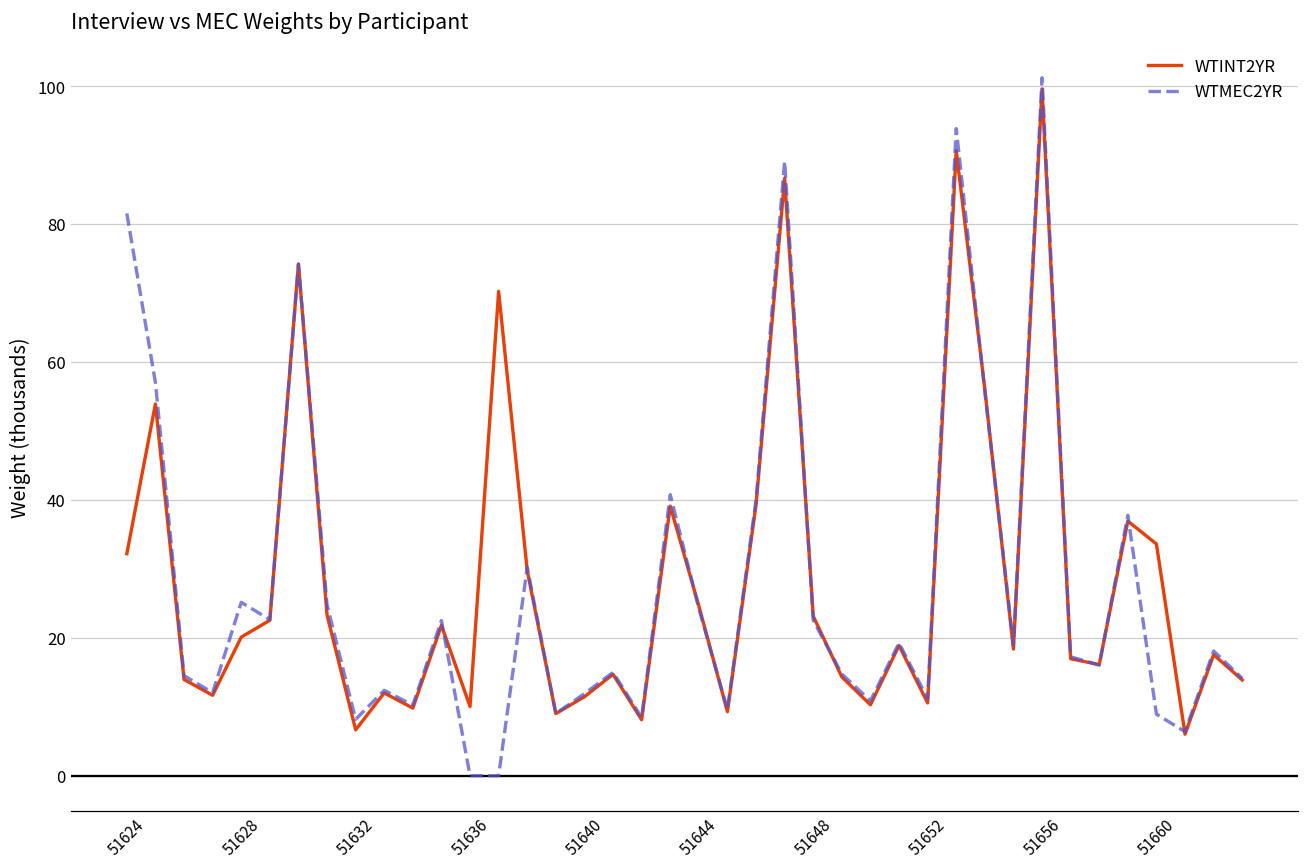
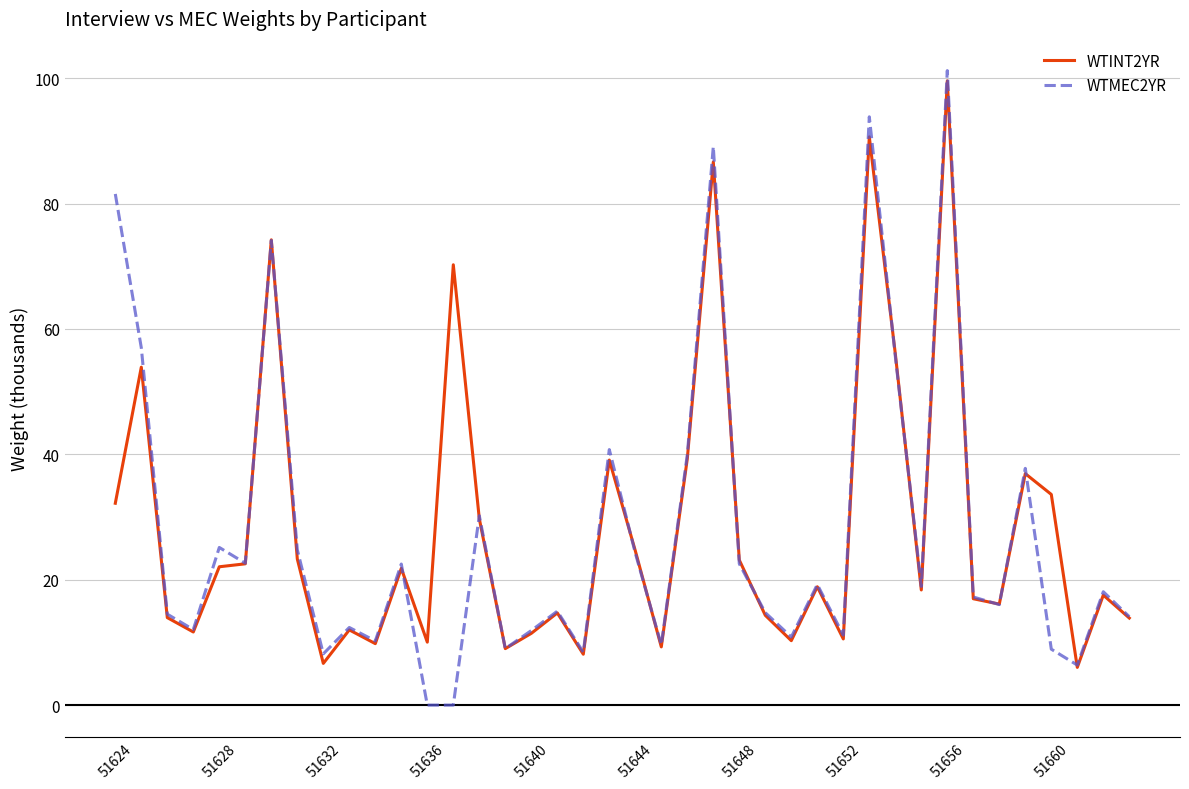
  {
    "WTINT2YR": {
      "51624": 32,
-     "51628": 20,
+     "51628": 22,
      "51632": 7,
      "51636": 10,
      "51640": 11,
      "51648": 23,
      "51652": 11,
      "51656": 100,
      "51660": 34
    },
    "WTMEC2YR": {
      "51624": 82,
      "51628": 25,
      "51632": 8,
      "51636": 0,
      "51640": 12,
      "51648": 23,
      "51652": 11,
      "51656": 101,
      "51660": 9
    }
  }
